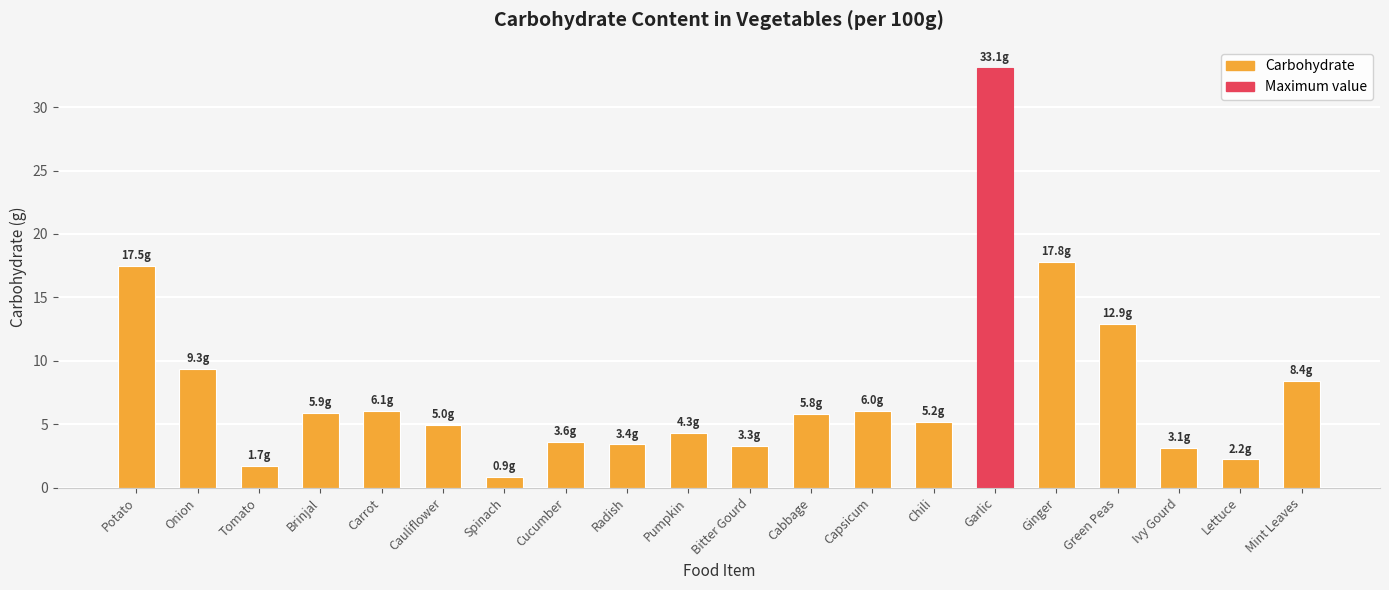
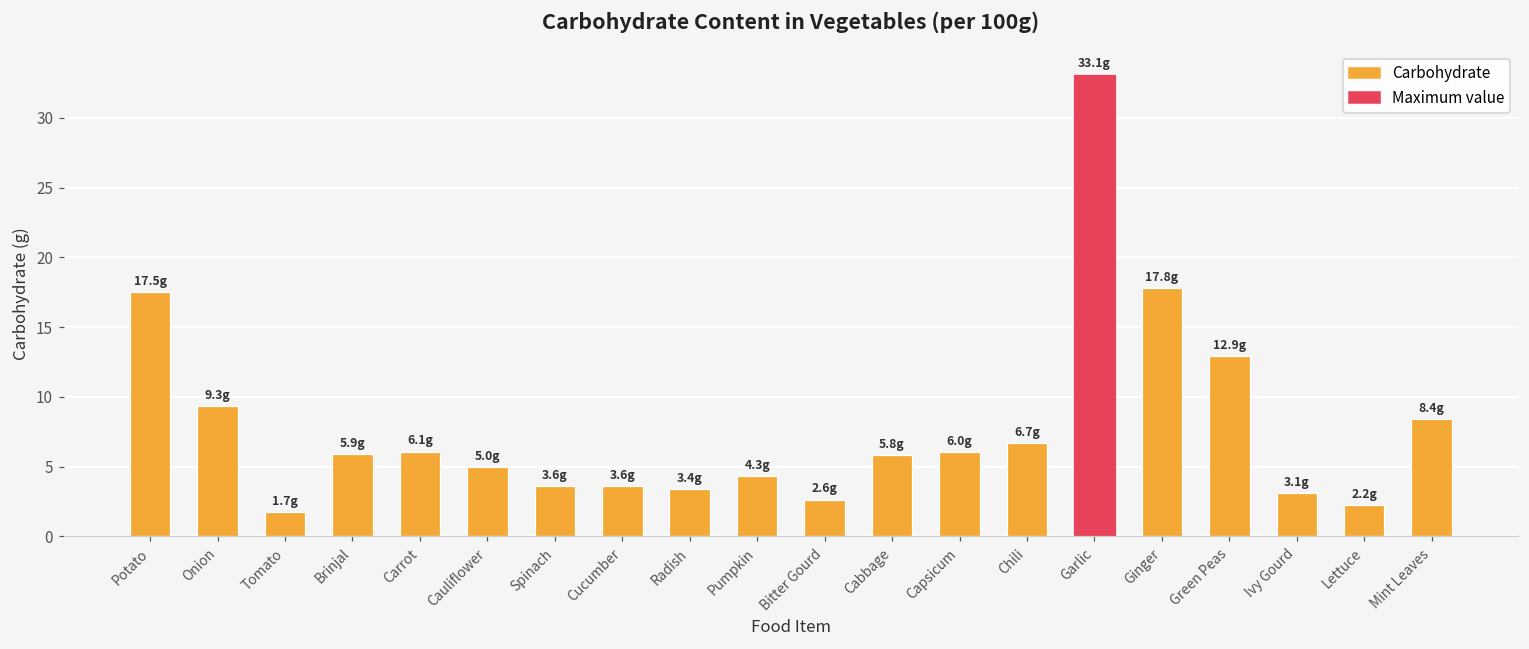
  {
    "Potato": "17.5g",
    "Onion": "9.3g",
    "Tomato": "1.7g",
    "Brinjal": "5.9g",
    "Carrot": "6.1g",
    "Cauliflower": "5.0g",
-   "Spinach": "0.9g",
+   "Spinach": "3.6g",
    "Cucumber": "3.6g",
    "Radish": "3.4g",
    "Pumpkin": "4.3g",
-   "Bitter Gourd": "3.3g",
+   "Bitter Gourd": "2.6g",
    "Cabbage": "5.8g",
    "Capsicum": "6.0g",
-   "Chili": "5.2g",
+   "Chili": "6.7g",
    "Garlic": "33.1g",
    "Ginger": "17.8g",
    "Green Peas": "12.9g",
    "Ivy Gourd": "3.1g",
    "Lettuce": "2.2g",
    "Mint Leaves": "8.4g"
  }
